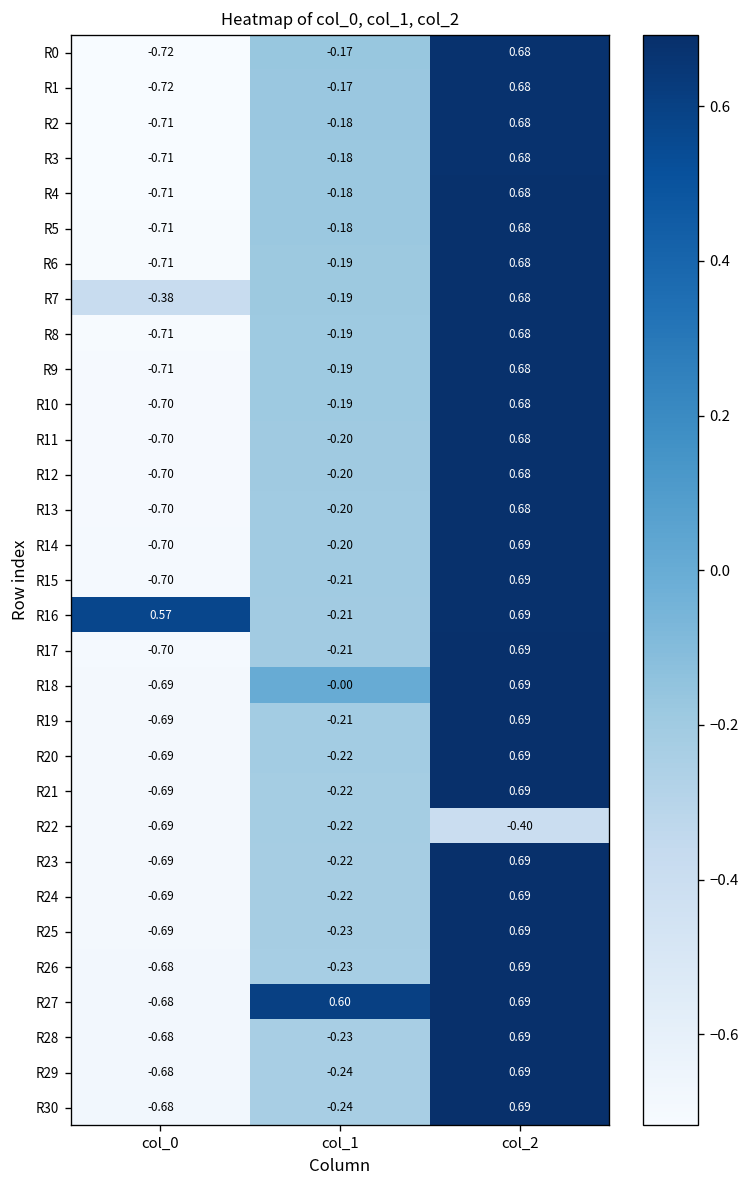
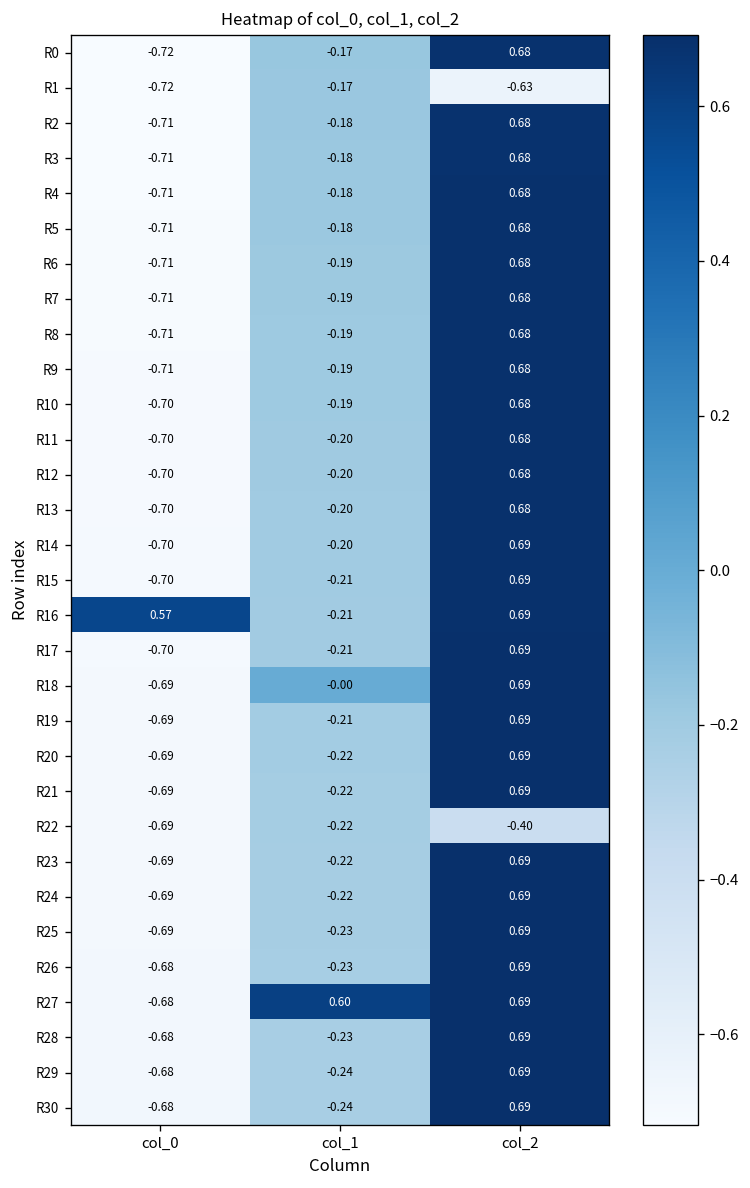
  {
    "R0": {
      "col_0": -0.72,
      "col_1": -0.17,
      "col_2": 0.68
    },
    "R1": {
      "col_0": -0.72,
      "col_1": -0.17,
-     "col_2": 0.68
+     "col_2": -0.63
    },
    "R2": {
      "col_0": -0.71,
      "col_1": -0.18,
      "col_2": 0.68
    },
    "R3": {
      "col_0": -0.71,
      "col_1": -0.18,
      "col_2": 0.68
    },
    "R4": {
      "col_0": -0.71,
      "col_1": -0.18,
      "col_2": 0.68
    },
    "R5": {
      "col_0": -0.71,
      "col_1": -0.18,
      "col_2": 0.68
    },
    "R6": {
      "col_0": -0.71,
      "col_1": -0.19,
      "col_2": 0.68
    },
    "R7": {
-     "col_0": -0.38,
+     "col_0": -0.71,
      "col_1": -0.19,
      "col_2": 0.68
    },
    "R8": {
      "col_0": -0.71,
      "col_1": -0.19,
      "col_2": 0.68
    },
    "R9": {
      "col_0": -0.71,
      "col_1": -0.19,
      "col_2": 0.68
    },
    "R10": {
      "col_0": -0.70,
      "col_1": -0.19,
      "col_2": 0.68
    },
    "R11": {
      "col_0": -0.70,
      "col_1": -0.20,
      "col_2": 0.68
    },
    "R12": {
      "col_0": -0.70,
      "col_1": -0.20,
      "col_2": 0.68
    },
    "R13": {
      "col_0": -0.70,
      "col_1": -0.20,
      "col_2": 0.68
    },
    "R14": {
      "col_0": -0.70,
      "col_1": -0.20,
      "col_2": 0.69
    },
    "R15": {
      "col_0": -0.70,
      "col_1": -0.21,
      "col_2": 0.69
    },
    "R16": {
      "col_0": 0.57,
      "col_1": -0.21,
      "col_2": 0.69
    },
    "R17": {
      "col_0": -0.70,
      "col_1": -0.21,
      "col_2": 0.69
    },
    "R18": {
      "col_0": -0.69,
      "col_1": -0.00,
      "col_2": 0.69
    },
    "R19": {
      "col_0": -0.69,
      "col_1": -0.21,
      "col_2": 0.69
    },
    "R20": {
      "col_0": -0.69,
      "col_1": -0.22,
      "col_2": 0.69
    },
    "R21": {
      "col_0": -0.69,
      "col_1": -0.22,
      "col_2": 0.69
    },
    "R22": {
      "col_0": -0.69,
      "col_1": -0.22,
      "col_2": -0.40
    },
    "R23": {
      "col_0": -0.69,
      "col_1": -0.22,
      "col_2": 0.69
    },
    "R24": {
      "col_0": -0.69,
      "col_1": -0.22,
      "col_2": 0.69
    },
    "R25": {
      "col_0": -0.69,
      "col_1": -0.23,
      "col_2": 0.69
    },
    "R26": {
      "col_0": -0.68,
      "col_1": -0.23,
      "col_2": 0.69
    },
    "R27": {
      "col_0": -0.68,
      "col_1": 0.60,
      "col_2": 0.69
    },
    "R28": {
      "col_0": -0.68,
      "col_1": -0.23,
      "col_2": 0.69
    },
    "R29": {
      "col_0": -0.68,
      "col_1": -0.24,
      "col_2": 0.69
    },
    "R30": {
      "col_0": -0.68,
      "col_1": -0.24,
      "col_2": 0.69
    }
  }
